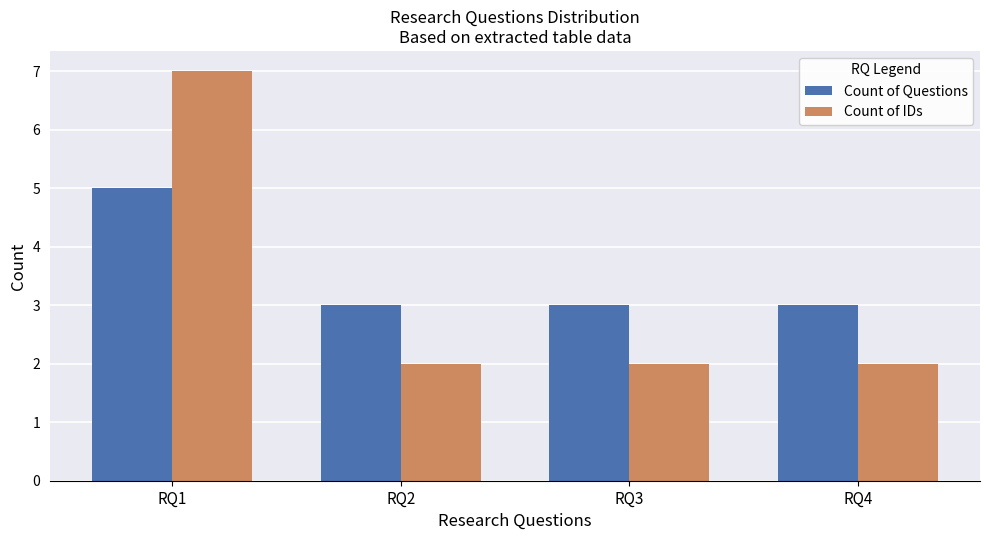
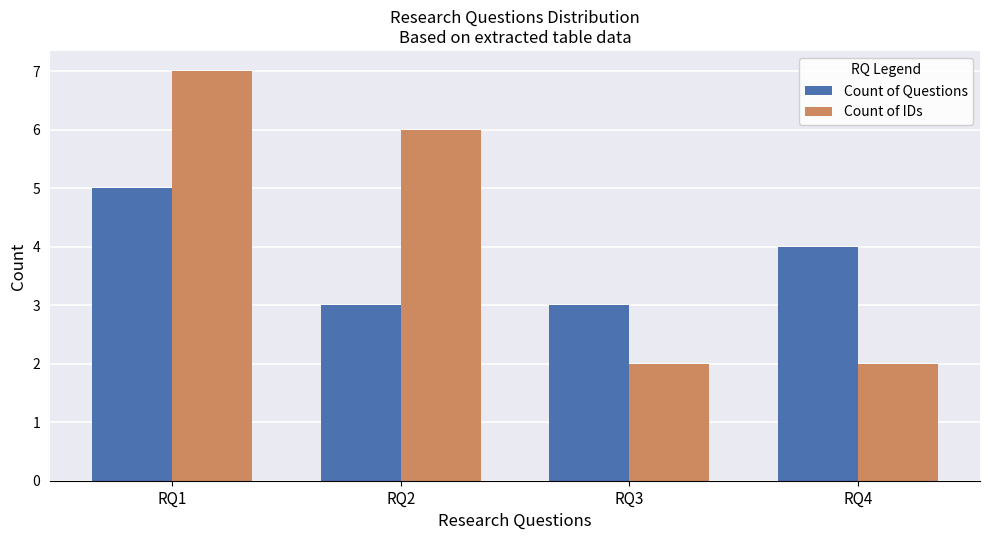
  {
    "Count of Questions": {
      "RQ1": 5,
      "RQ2": 3,
      "RQ3": 3,
-     "RQ4": 3
+     "RQ4": 4
    },
    "Count of IDs": {
      "RQ1": 7,
-     "RQ2": 2,
+     "RQ2": 6,
      "RQ3": 2,
      "RQ4": 2
    }
  }
